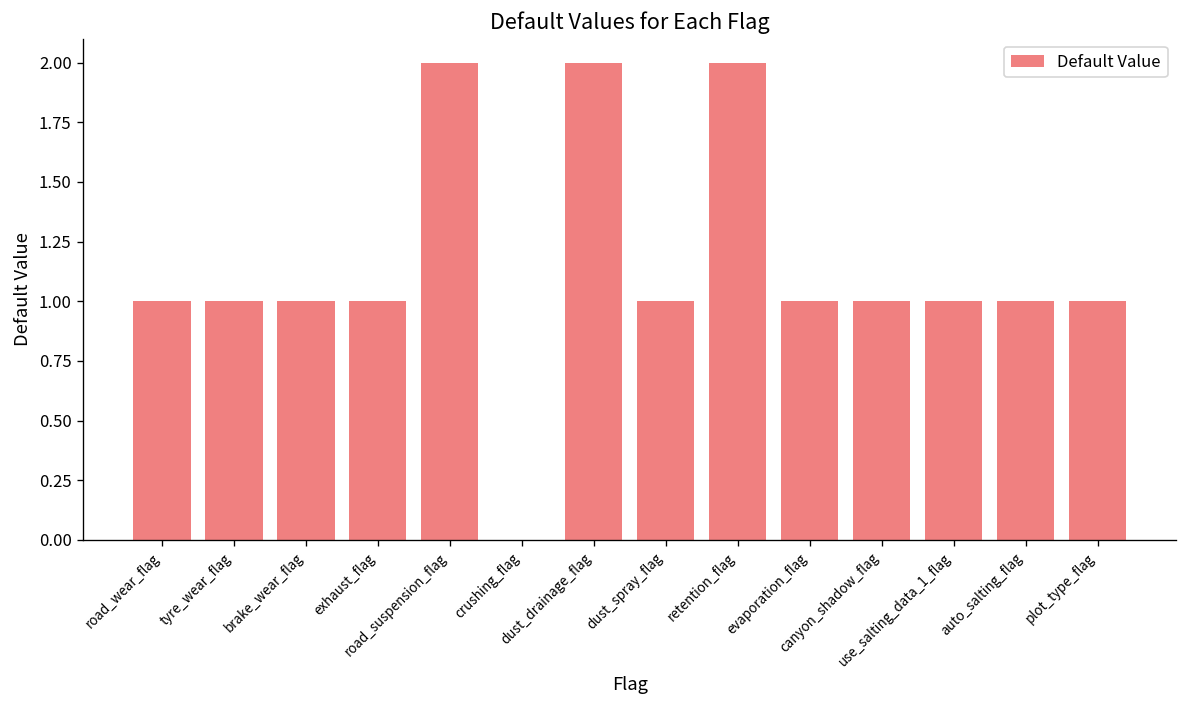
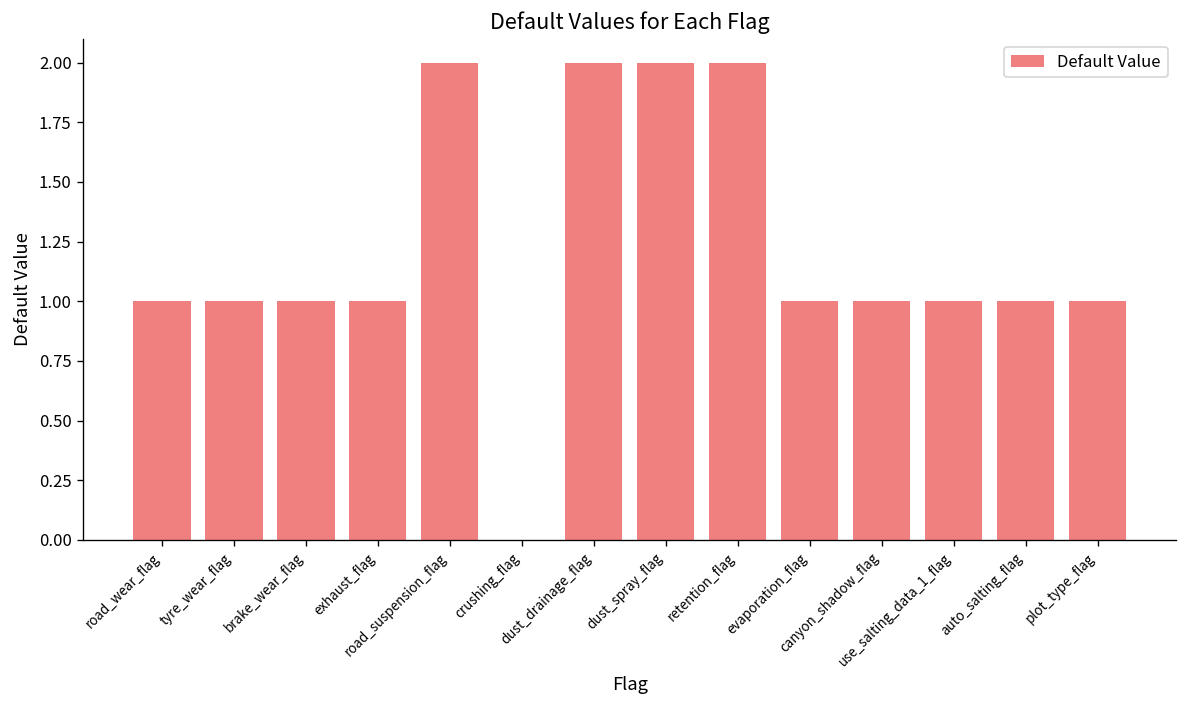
  {
    "road_wear_flag": 1,
    "tyre_wear_flag": 1,
    "brake_wear_flag": 1,
    "exhaust_flag": 1,
    "road_suspension_flag": 2,
    "crushing_flag": 0,
    "dust_drainage_flag": 2,
-   "dust_spray_flag": 1,
+   "dust_spray_flag": 2,
    "retention_flag": 2,
    "evaporation_flag": 1,
    "canyon_shadow_flag": 1,
    "use_salting_data_1_flag": 1,
    "auto_salting_flag": 1,
    "plot_type_flag": 1
  }
